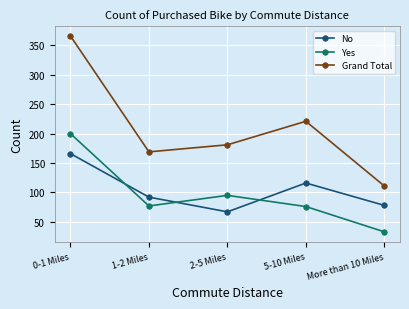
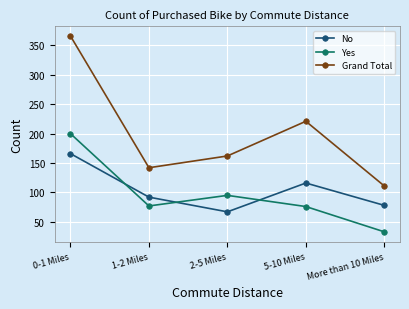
  {
    "Grand Total": {
      "0-1 Miles": 370,
-     "1-2 Miles": 170,
-     "2-5 Miles": 180,
+     "1-2 Miles": 140,
+     "2-5 Miles": 160,
      "5-10 Miles": 220,
      "More than 10 Miles": 110
    }
  }
